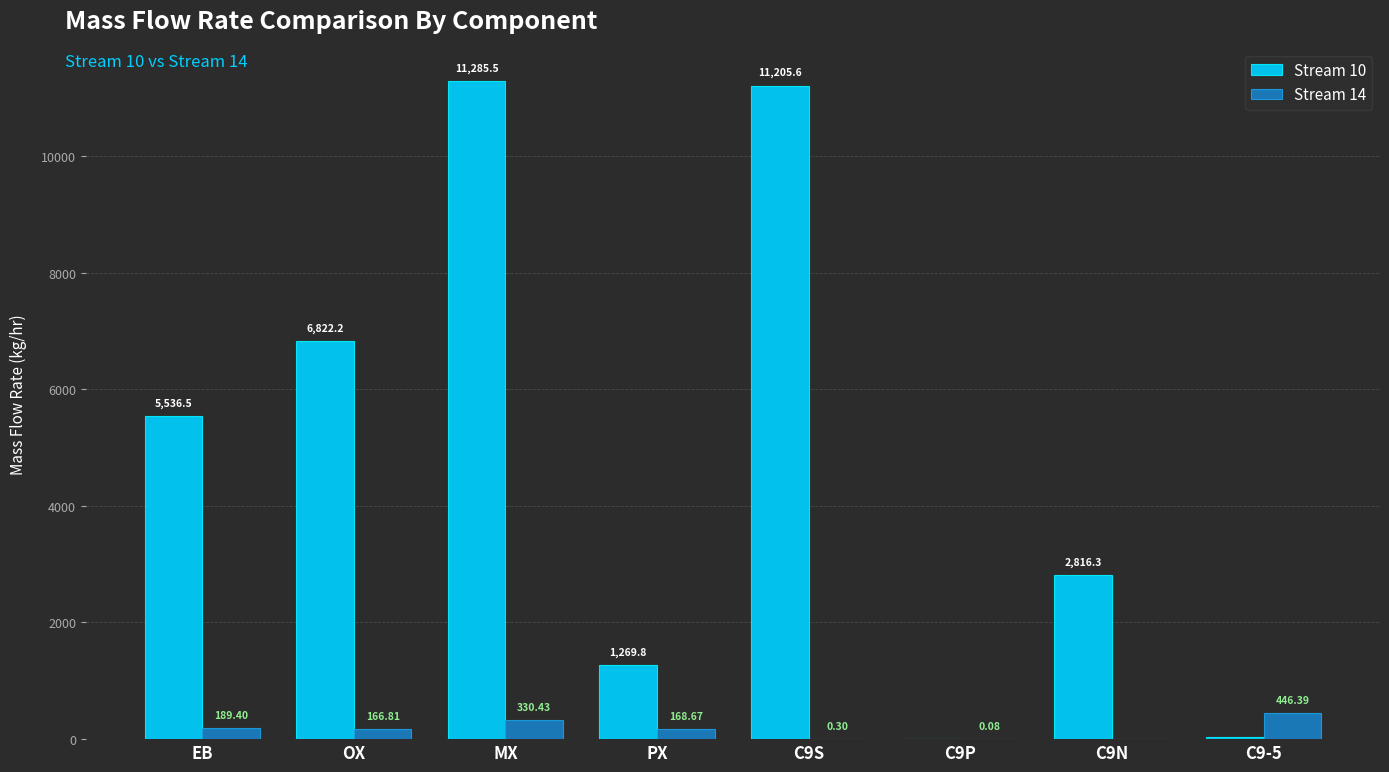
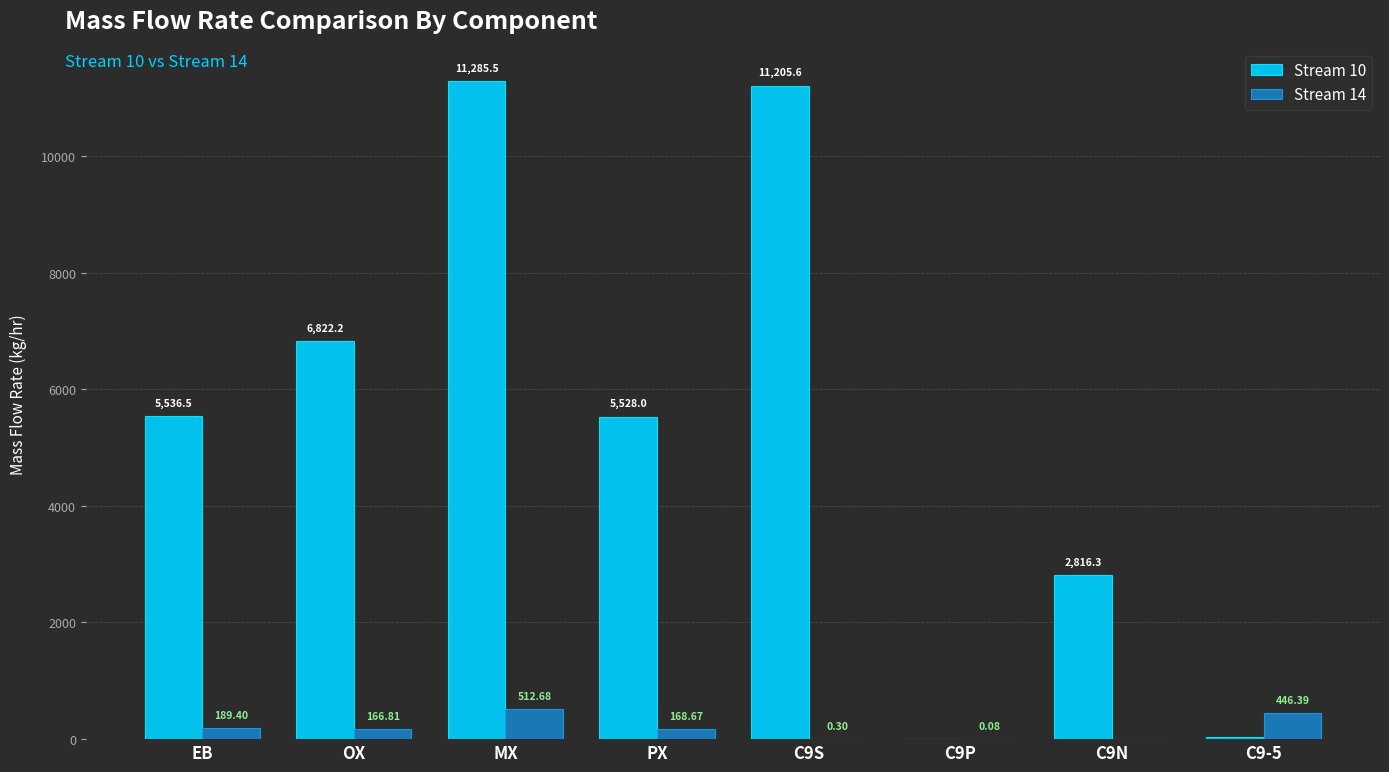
  {
    "Stream 10": {
      "EB": "5,536.5",
      "OX": "6,822.2",
      "MX": "11,285.5",
-     "PX": "1,269.8",
+     "PX": "5,528.0",
      "C9S": "11,205.6",
      "C9N": "2,816.3"
    },
    "Stream 14": {
      "EB": "189.40",
      "OX": "166.81",
-     "MX": "330.43",
+     "MX": "512.68",
      "PX": "168.67",
      "C9S": "0.30",
      "C9P": "0.08",
      "C9-5": "446.39"
    }
  }
